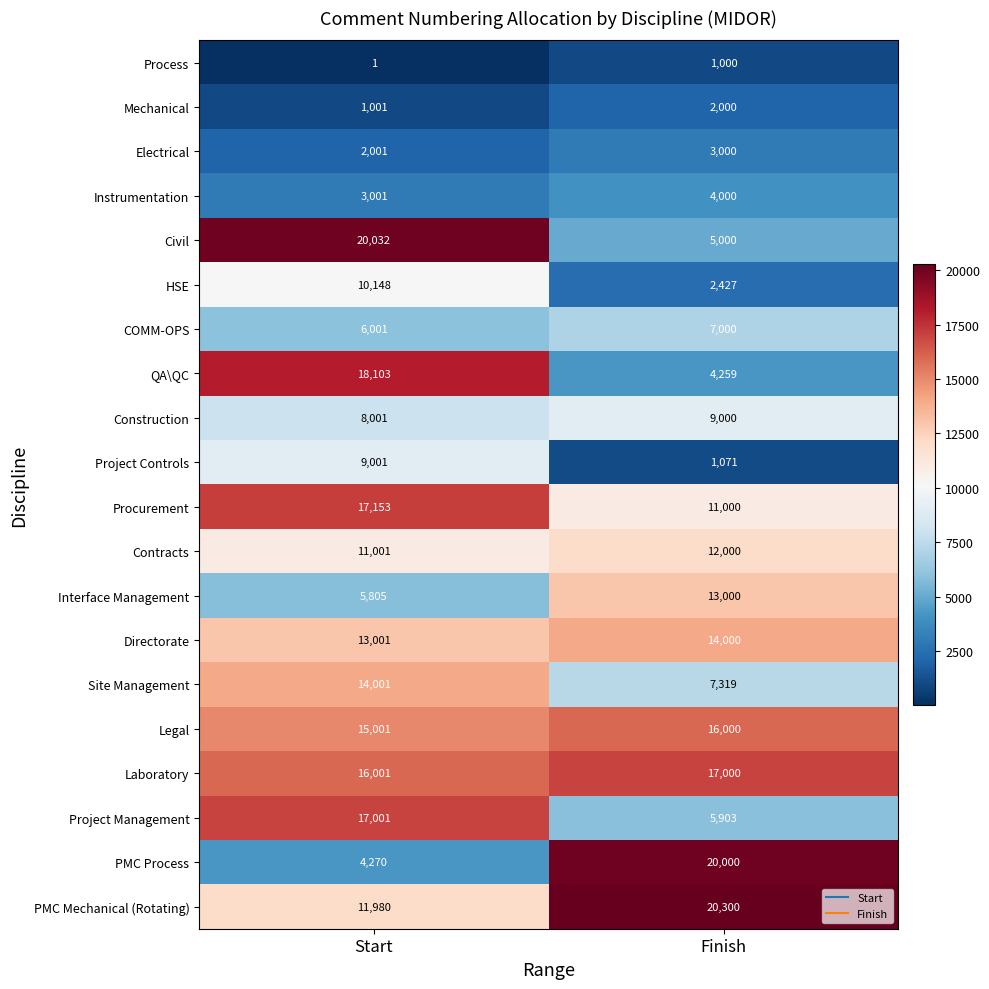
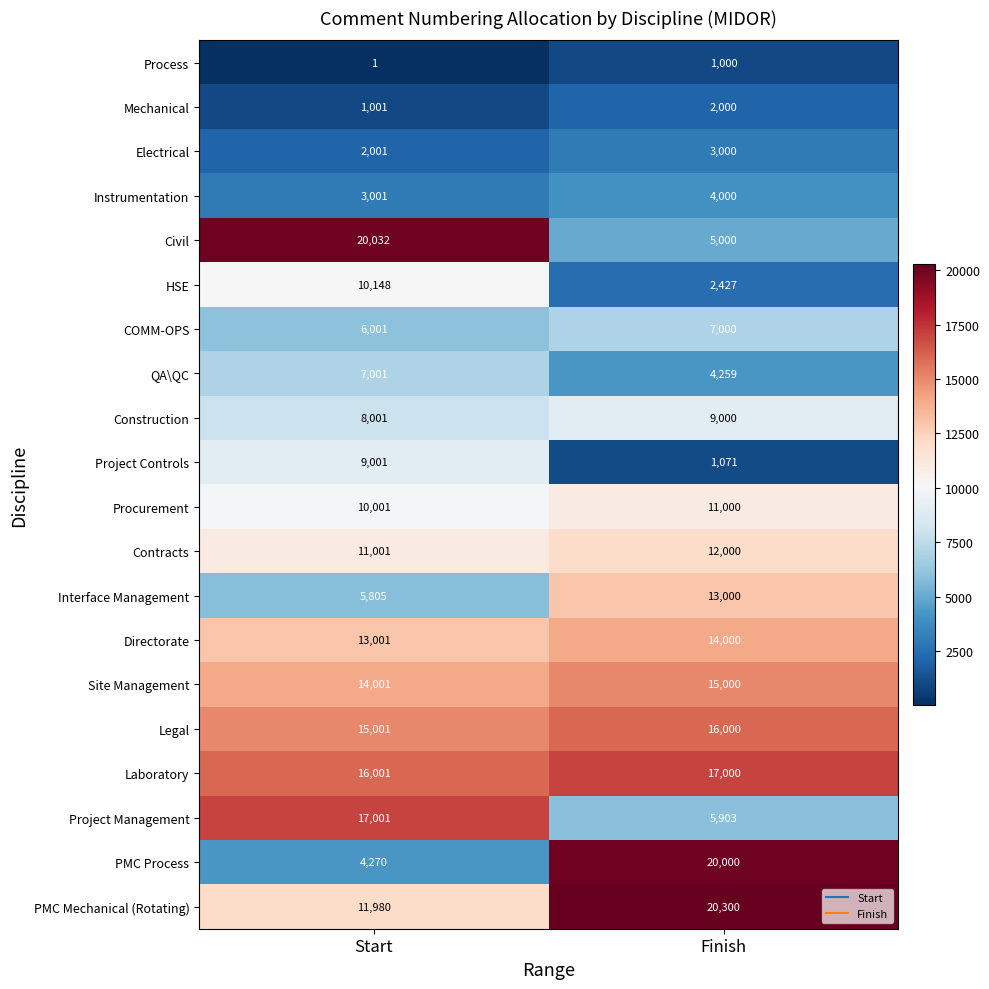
  {
    "Process": {
      "Start": "1",
      "Finish": "1,000"
    },
    "Mechanical": {
      "Start": "1,001",
      "Finish": "2,000"
    },
    "Electrical": {
      "Start": "2,001",
      "Finish": "3,000"
    },
    "Instrumentation": {
      "Start": "3,001",
      "Finish": "4,000"
    },
    "Civil": {
      "Start": "20,032",
      "Finish": "5,000"
    },
    "HSE": {
      "Start": "10,148",
      "Finish": "2,427"
    },
    "COMM-OPS": {
      "Start": "6,001",
      "Finish": "7,000"
    },
    "QA\\QC": {
-     "Start": "18,103",
+     "Start": "7,001",
      "Finish": "4,259"
    },
    "Construction": {
      "Start": "8,001",
      "Finish": "9,000"
    },
    "Project Controls": {
      "Start": "9,001",
      "Finish": "1,071"
    },
    "Procurement": {
-     "Start": "17,153",
+     "Start": "10,001",
      "Finish": "11,000"
    },
    "Contracts": {
      "Start": "11,001",
      "Finish": "12,000"
    },
    "Interface Management": {
      "Start": "5,805",
      "Finish": "13,000"
    },
    "Directorate": {
      "Start": "13,001",
      "Finish": "14,000"
    },
    "Site Management": {
      "Start": "14,001",
-     "Finish": "7,319"
+     "Finish": "15,000"
    },
    "Legal": {
      "Start": "15,001",
      "Finish": "16,000"
    },
    "Laboratory": {
      "Start": "16,001",
      "Finish": "17,000"
    },
    "Project Management": {
      "Start": "17,001",
      "Finish": "5,903"
    },
    "PMC Process": {
      "Start": "4,270",
      "Finish": "20,000"
    },
    "PMC Mechanical (Rotating)": {
      "Start": "11,980",
      "Finish": "20,300"
    }
  }
